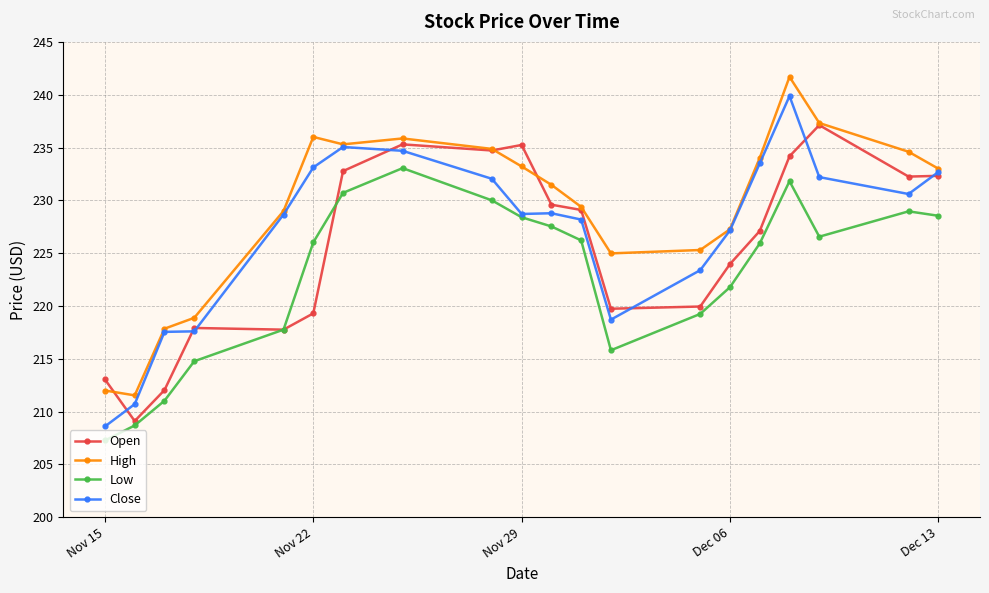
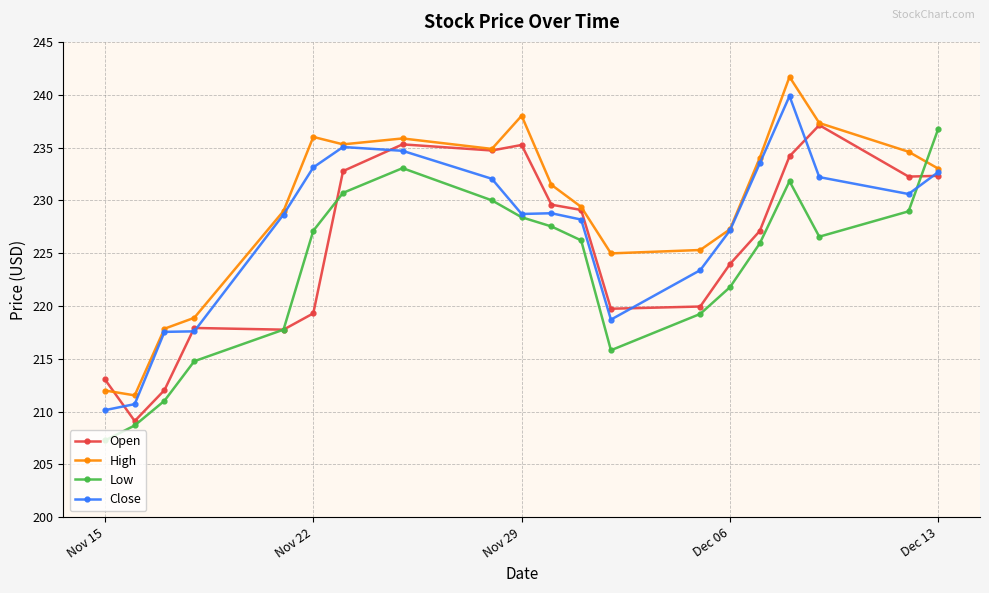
  {
    "Open": {
      "Nov 15": 213.0,
      "Nov 22": 219.3,
      "Nov 29": 235.2,
      "Dec 06": 224.0,
      "Dec 13": 232.3
    },
    "High": {
      "Nov 15": 212.0,
      "Nov 22": 236.0,
-     "Nov 29": 233.2,
+     "Nov 29": 238.0,
      "Dec 13": 233.0
    },
    "Low": {
-     "Nov 22": 226.0,
+     "Nov 22": 227.1,
      "Nov 29": 228.4,
      "Dec 06": 221.8,
-     "Dec 13": 228.5
+     "Dec 13": 236.8
    },
    "Close": {
-     "Nov 15": 208.6,
+     "Nov 15": 210.1,
      "Nov 22": 233.1,
      "Nov 29": 228.7,
      "Dec 13": 232.7
    }
  }
